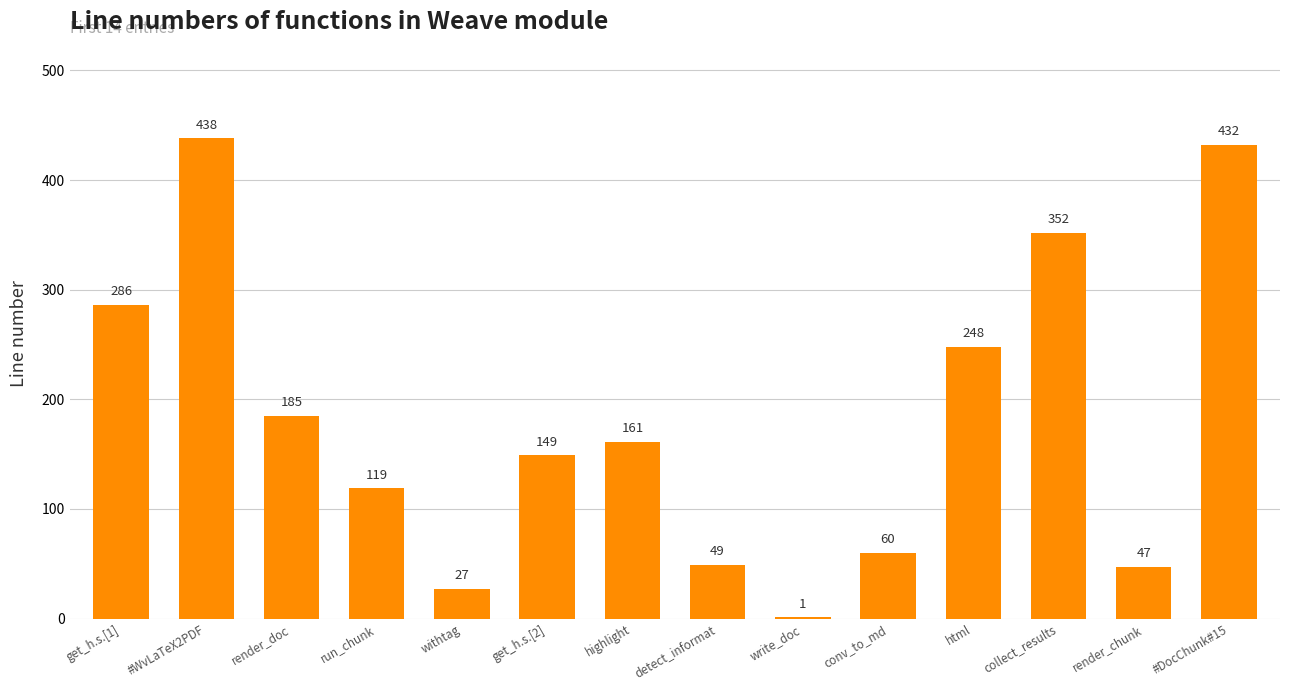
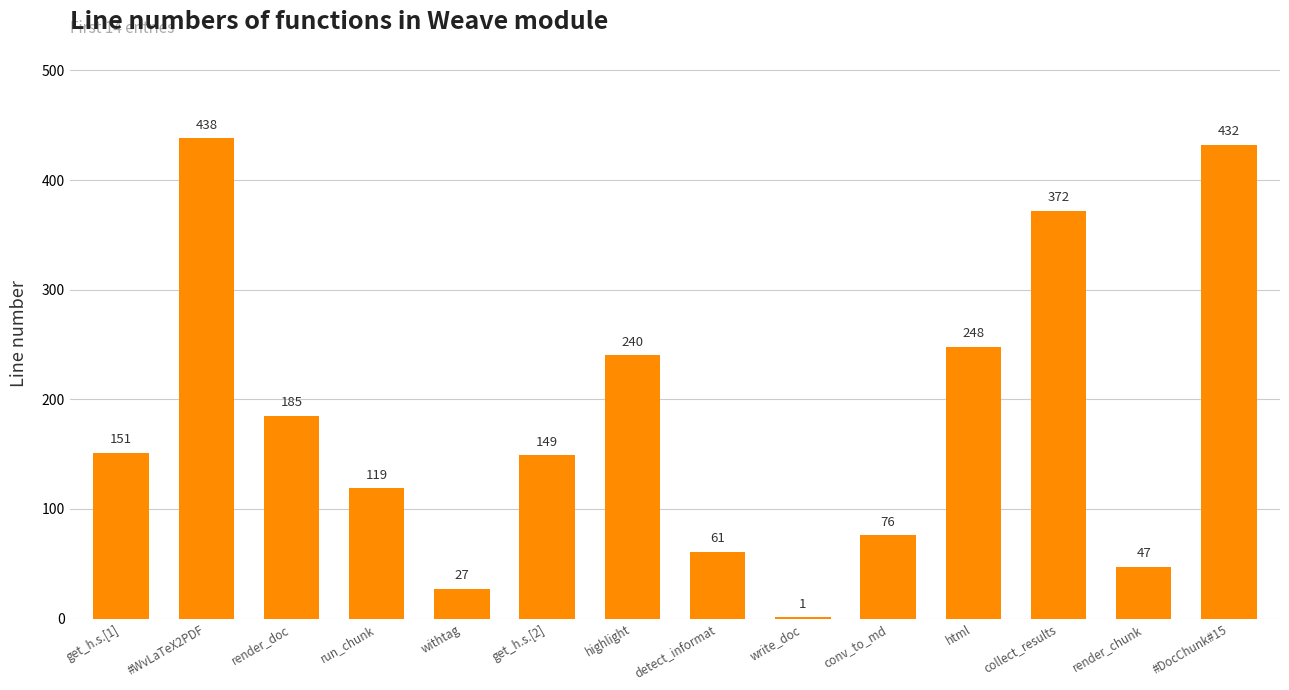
  {
-   "get_h.s.[1]": 286,
+   "get_h.s.[1]": 151,
    "#WvLaTeX2PDF": 438,
    "render_doc": 185,
    "run_chunk": 119,
    "withtag": 27,
    "get_h.s.[2]": 149,
-   "highlight": 161,
-   "detect_informat": 49,
+   "highlight": 240,
+   "detect_informat": 61,
    "write_doc": 1,
-   "conv_to_md": 60,
+   "conv_to_md": 76,
    "html": 248,
-   "collect_results": 352,
+   "collect_results": 372,
    "render_chunk": 47,
    "#DocChunk#15": 432
  }
